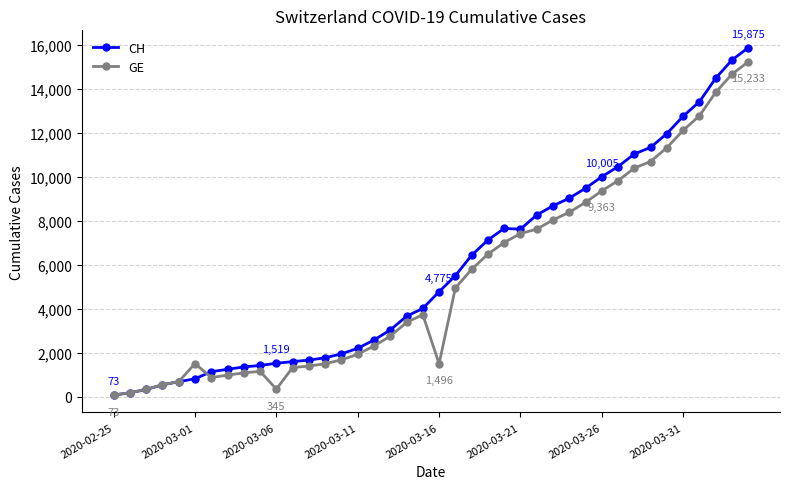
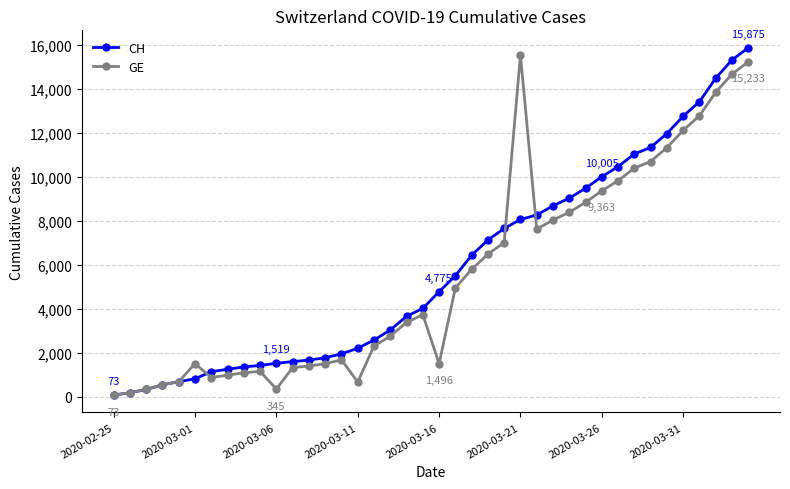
  {
    "CH": {
      "2020-03-01": "800",
      "2020-03-11": "2,200",
-     "2020-03-21": "7,600",
+     "2020-03-21": "8,100",
      "2020-03-31": "12,800"
    },
    "GE": {
      "2020-03-01": "1,500",
-     "2020-03-11": "1,900",
-     "2020-03-21": "7,400",
+     "2020-03-11": "700",
+     "2020-03-21": "15,500",
      "2020-03-31": "12,100"
    }
  }
